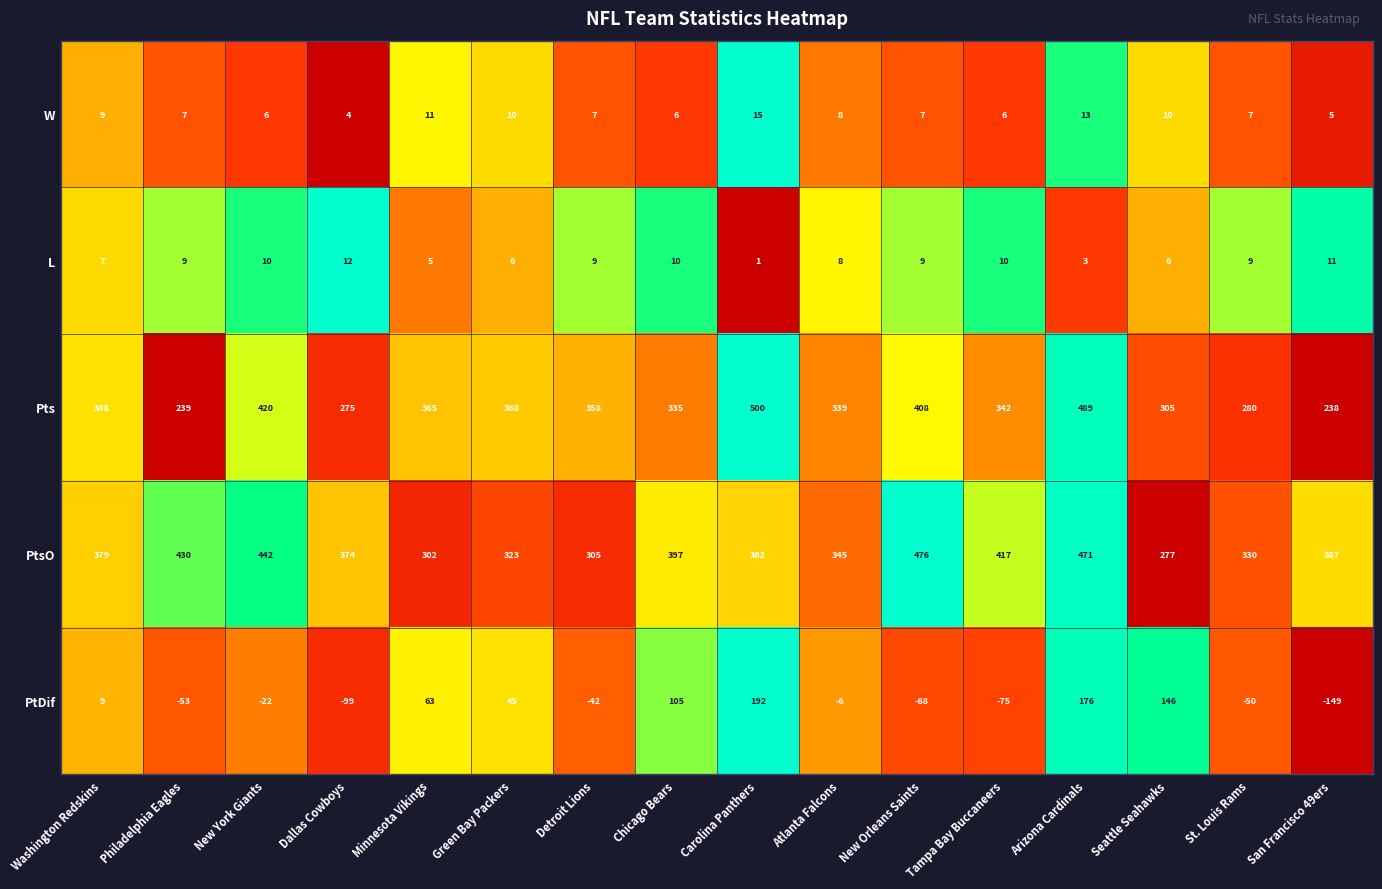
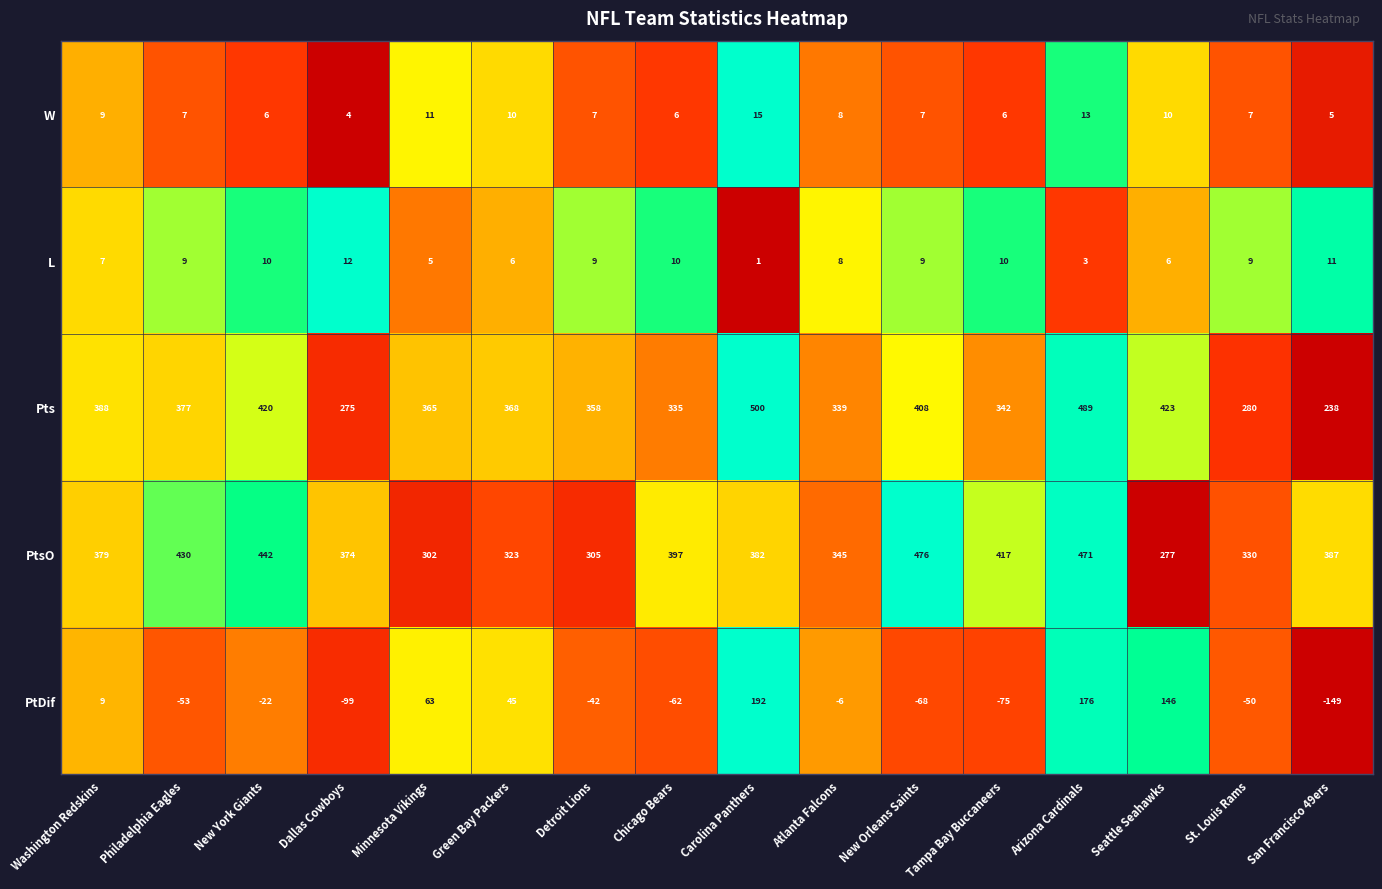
  {
    "W": {
      "Washington Redskins": 9,
      "Philadelphia Eagles": 7,
      "New York Giants": 6,
      "Dallas Cowboys": 4,
      "Minnesota Vikings": 11,
      "Green Bay Packers": 10,
      "Detroit Lions": 7,
      "Chicago Bears": 6,
      "Carolina Panthers": 15,
      "Atlanta Falcons": 8,
      "New Orleans Saints": 7,
      "Tampa Bay Buccaneers": 6,
      "Arizona Cardinals": 13,
      "Seattle Seahawks": 10,
      "St. Louis Rams": 7,
      "San Francisco 49ers": 5
    },
    "L": {
      "Washington Redskins": 7,
      "Philadelphia Eagles": 9,
      "New York Giants": 10,
      "Dallas Cowboys": 12,
      "Minnesota Vikings": 5,
      "Green Bay Packers": 6,
      "Detroit Lions": 9,
      "Chicago Bears": 10,
      "Carolina Panthers": 1,
      "Atlanta Falcons": 8,
      "New Orleans Saints": 9,
      "Tampa Bay Buccaneers": 10,
      "Arizona Cardinals": 3,
      "Seattle Seahawks": 6,
      "St. Louis Rams": 9,
      "San Francisco 49ers": 11
    },
    "Pts": {
      "Washington Redskins": 388,
-     "Philadelphia Eagles": 239,
+     "Philadelphia Eagles": 377,
      "New York Giants": 420,
      "Dallas Cowboys": 275,
      "Minnesota Vikings": 365,
      "Green Bay Packers": 368,
      "Detroit Lions": 358,
      "Chicago Bears": 335,
      "Carolina Panthers": 500,
      "Atlanta Falcons": 339,
      "New Orleans Saints": 408,
      "Tampa Bay Buccaneers": 342,
      "Arizona Cardinals": 489,
-     "Seattle Seahawks": 305,
+     "Seattle Seahawks": 423,
      "St. Louis Rams": 280,
      "San Francisco 49ers": 238
    },
    "PtsO": {
      "Washington Redskins": 379,
      "Philadelphia Eagles": 430,
      "New York Giants": 442,
      "Dallas Cowboys": 374,
      "Minnesota Vikings": 302,
      "Green Bay Packers": 323,
      "Detroit Lions": 305,
      "Chicago Bears": 397,
      "Carolina Panthers": 382,
      "Atlanta Falcons": 345,
      "New Orleans Saints": 476,
      "Tampa Bay Buccaneers": 417,
      "Arizona Cardinals": 471,
      "Seattle Seahawks": 277,
      "St. Louis Rams": 330,
      "San Francisco 49ers": 387
    },
    "PtDif": {
      "Washington Redskins": 9,
      "Philadelphia Eagles": -53,
      "New York Giants": -22,
      "Dallas Cowboys": -99,
      "Minnesota Vikings": 63,
      "Green Bay Packers": 45,
      "Detroit Lions": -42,
-     "Chicago Bears": 105,
+     "Chicago Bears": -62,
      "Carolina Panthers": 192,
      "Atlanta Falcons": -6,
      "New Orleans Saints": -68,
      "Tampa Bay Buccaneers": -75,
      "Arizona Cardinals": 176,
      "Seattle Seahawks": 146,
      "St. Louis Rams": -50,
      "San Francisco 49ers": -149
    }
  }
